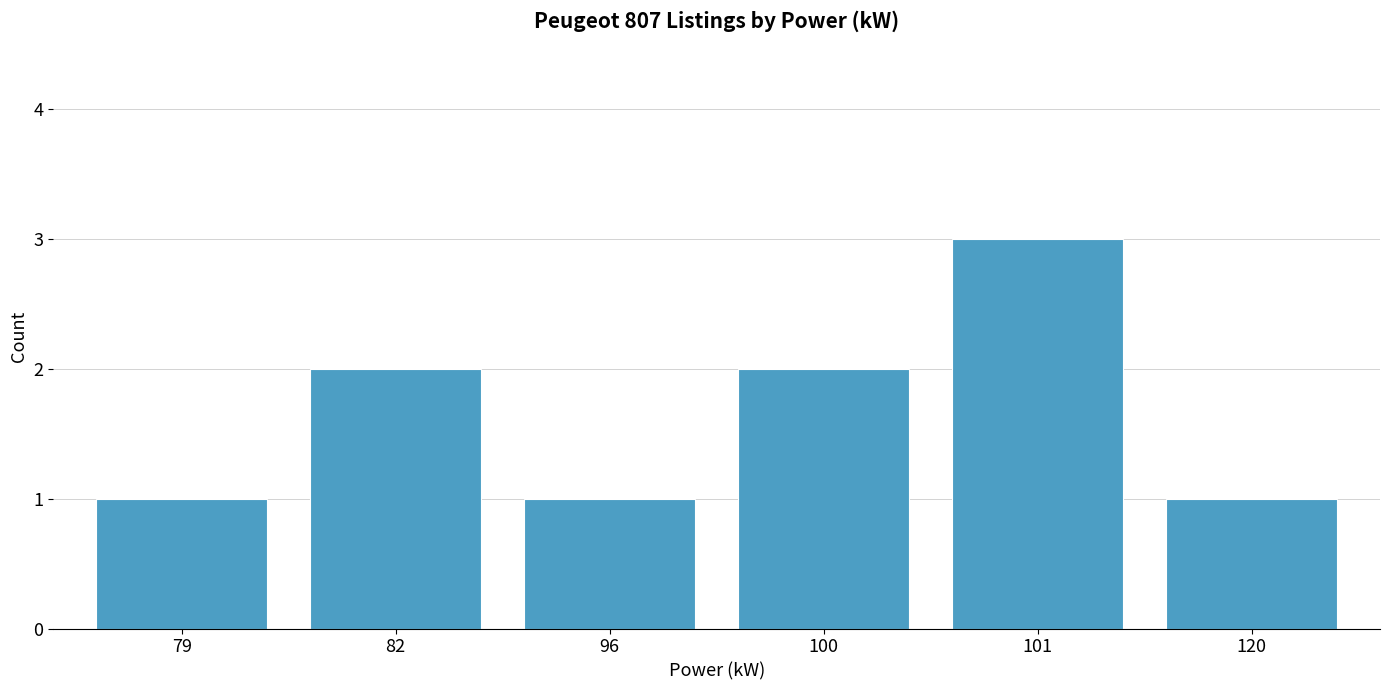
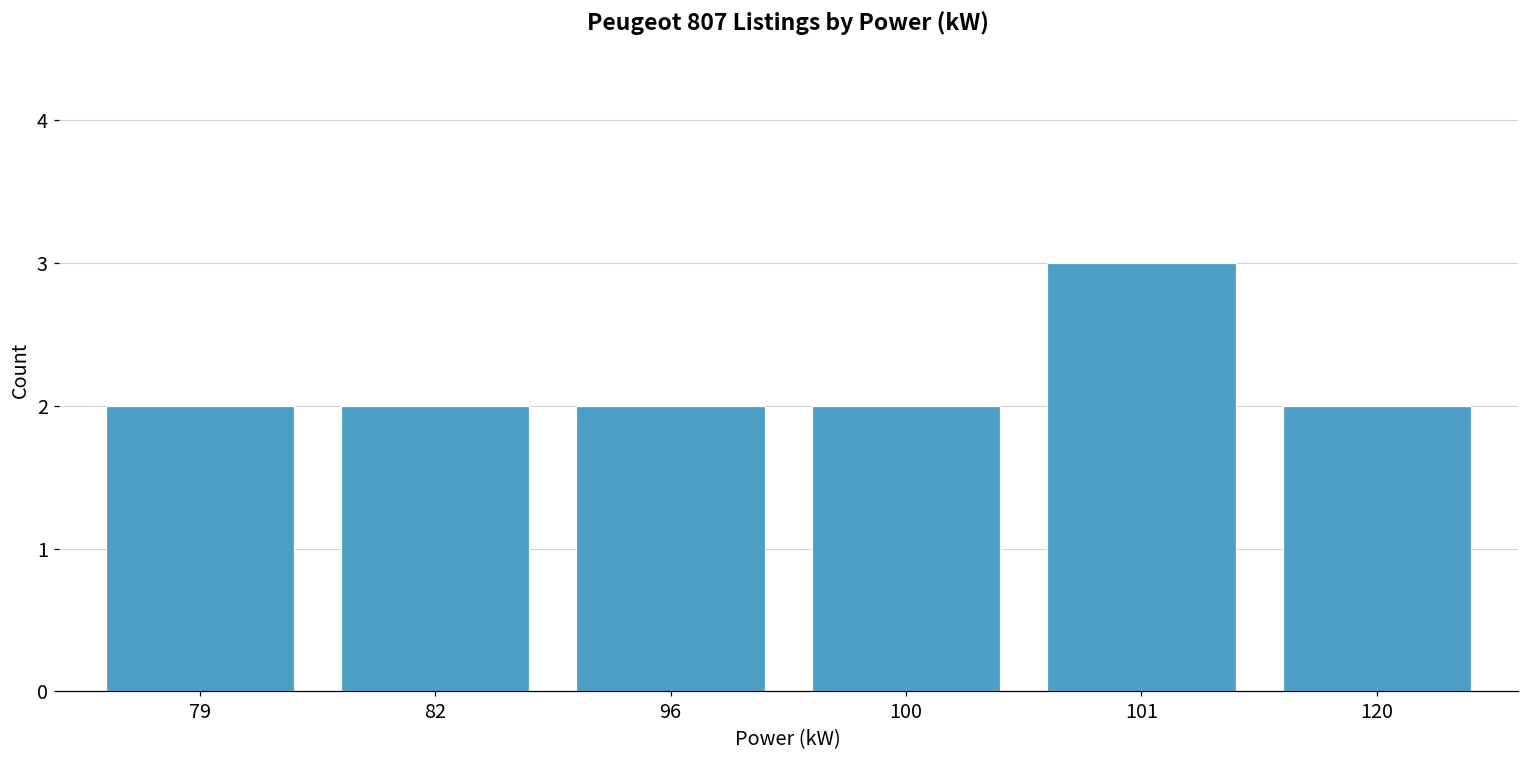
  {
-   "79": 1,
+   "79": 2,
    "82": 2,
-   "96": 1,
+   "96": 2,
    "100": 2,
    "101": 3,
-   "120": 1
+   "120": 2
  }
